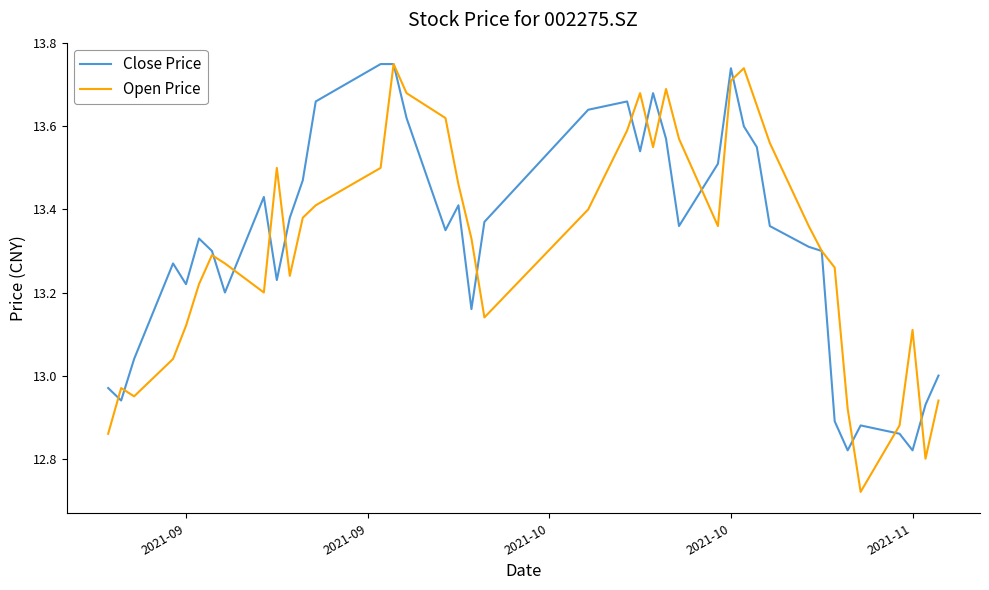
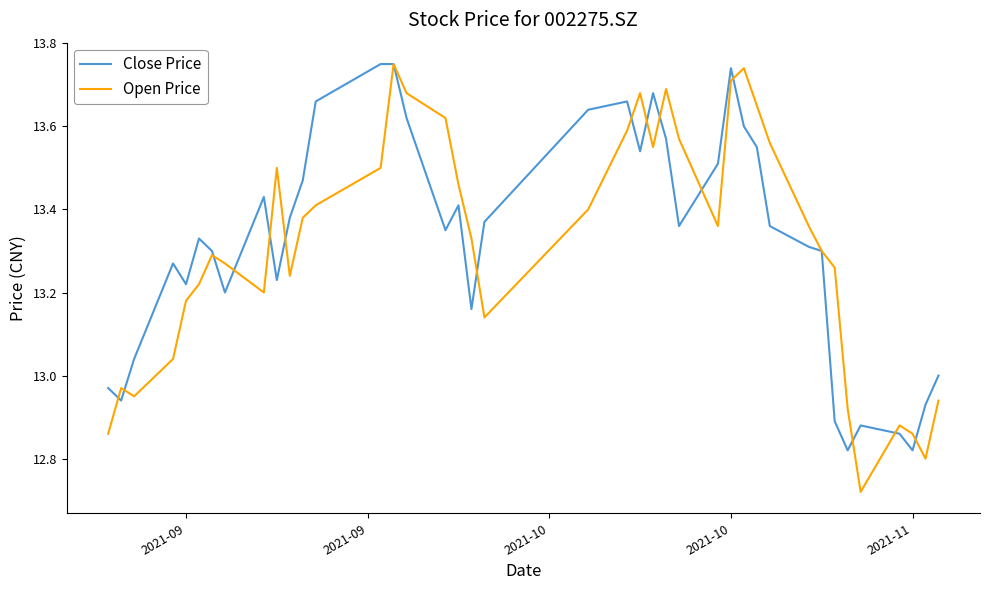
  {
    "Close Price": {
      "2021-09": 13.22,
      "2021-10": 13.74,
      "2021-11": 12.82
    },
    "Open Price": {
-     "2021-09": 13.12,
+     "2021-09": 13.18,
      "2021-10": 13.71,
-     "2021-11": 13.11
+     "2021-11": 12.86
    }
  }
